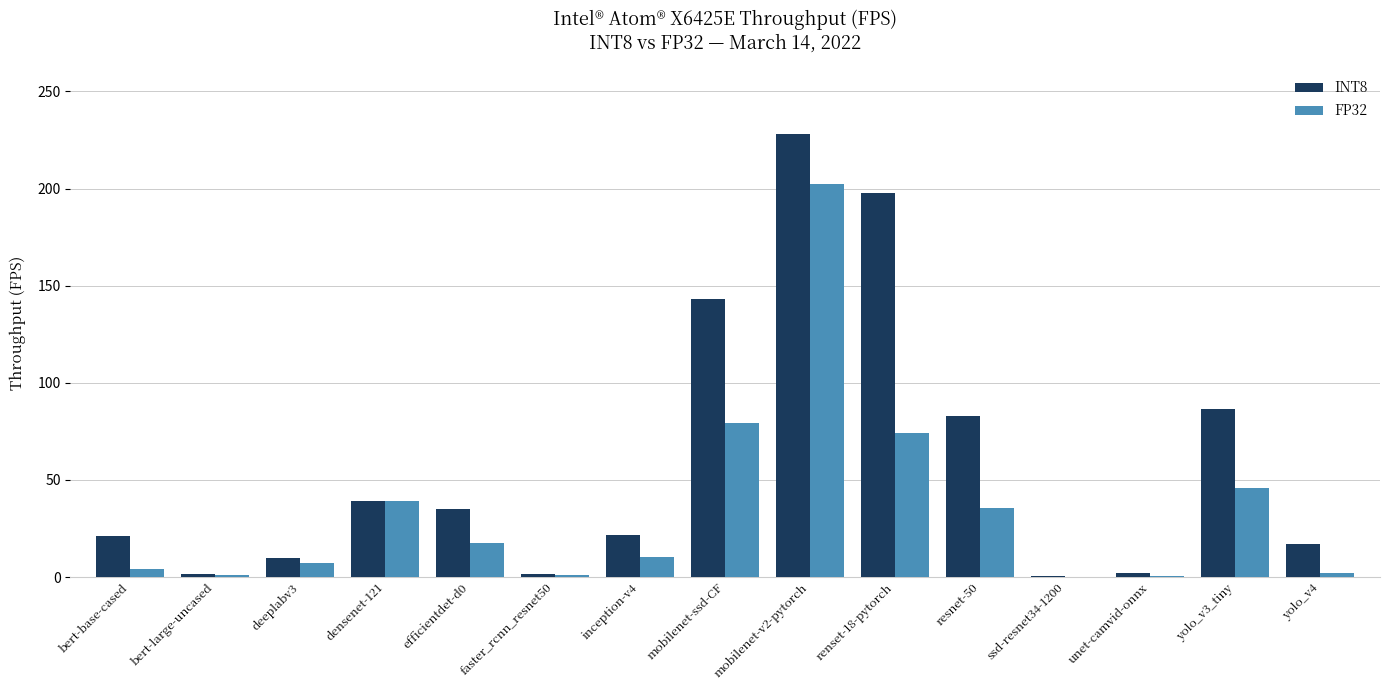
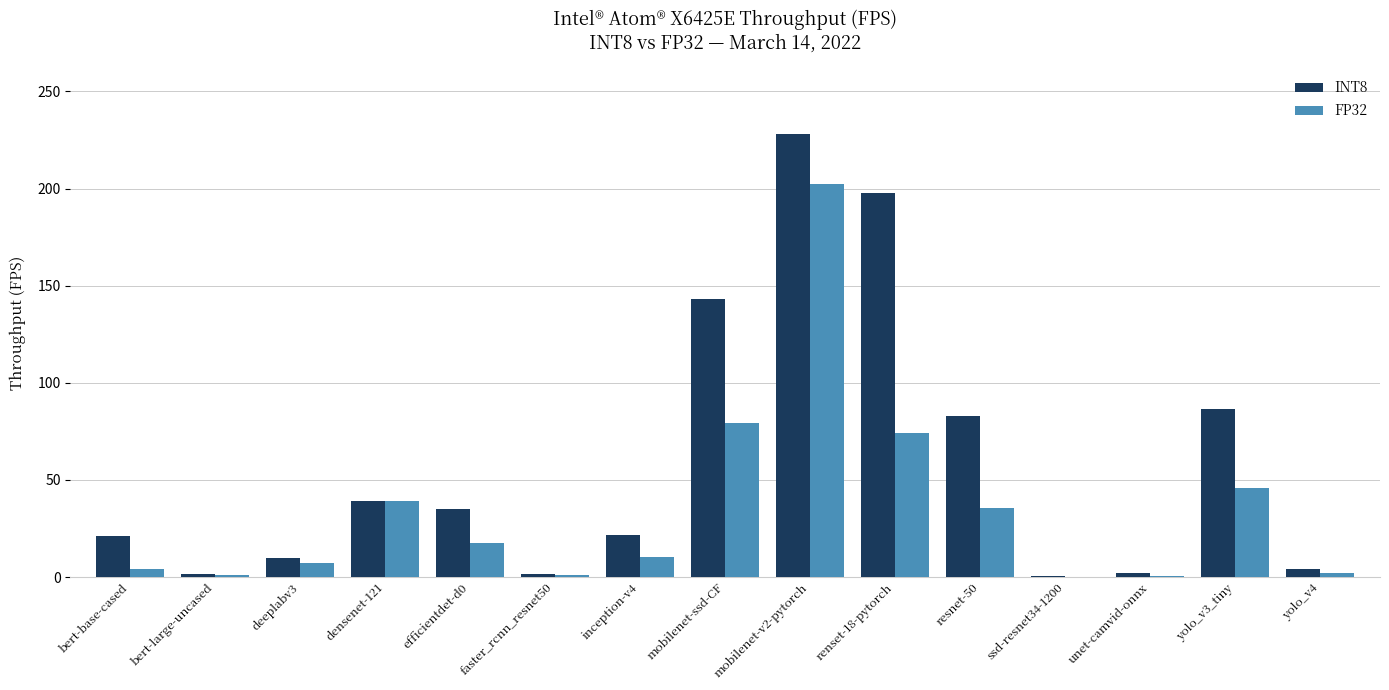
  {
    "INT8": {
      "bert-base-cased": 21,
      "bert-large-uncased": 2,
      "deeplabv3": 10,
      "densenet-121": 39,
      "efficientdet-d0": 35,
      "faster_rcnn_resnet50": 2,
      "inception-v4": 22,
      "mobilenet-ssd-CF": 143,
      "mobilenet-v2-pytorch": 228,
      "renset-18-pytorch": 197,
      "resnet-50": 83,
      "unet-camvid-onnx": 2,
      "yolo_v3_tiny": 86,
-     "yolo_v4": 17
+     "yolo_v4": 4
    },
    "FP32": {
      "bert-base-cased": 4,
      "deeplabv3": 7,
      "densenet-121": 39,
      "efficientdet-d0": 17,
      "inception-v4": 10,
      "mobilenet-ssd-CF": 80,
      "mobilenet-v2-pytorch": 202,
      "renset-18-pytorch": 74,
      "resnet-50": 36,
      "yolo_v3_tiny": 46,
      "yolo_v4": 2
    }
  }
